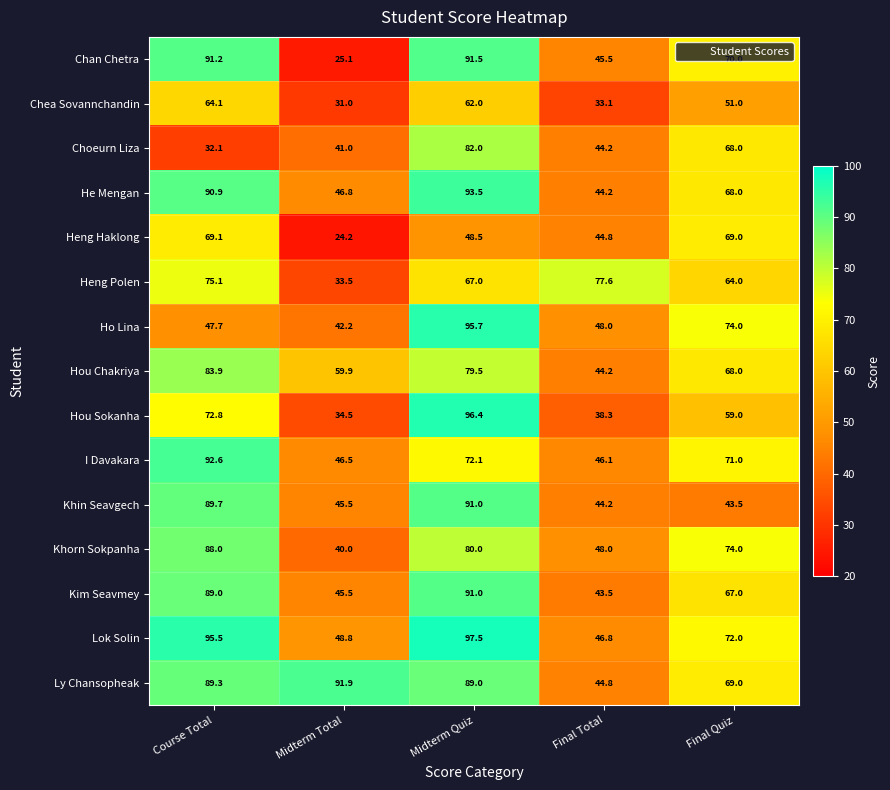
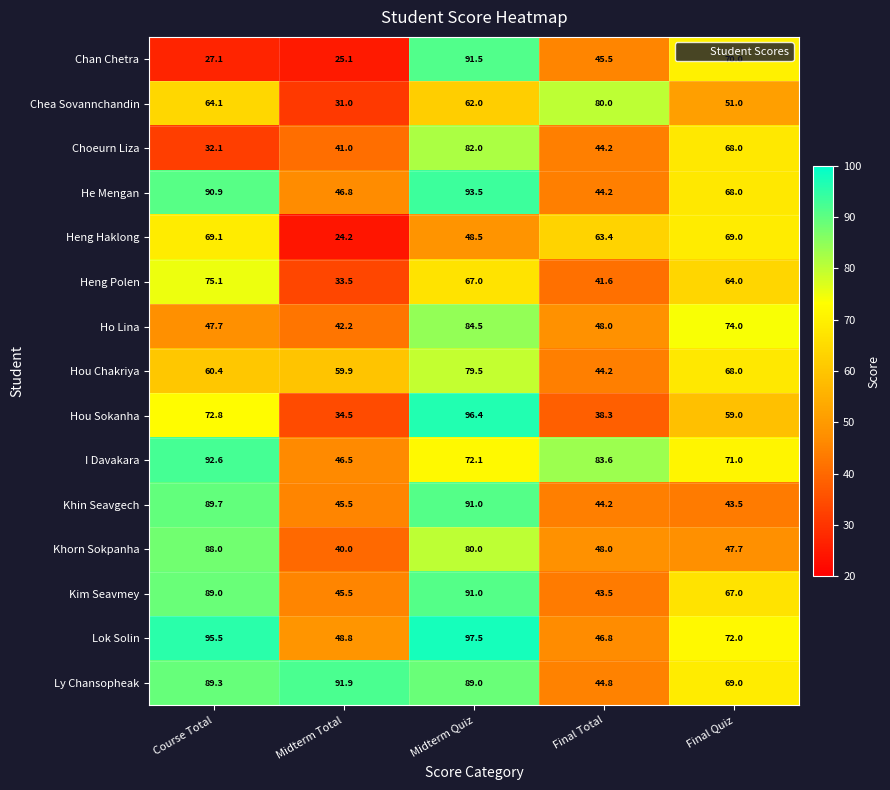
  {
    "Chan Chetra": {
-     "Course Total": 91.2,
+     "Course Total": 27.1,
      "Midterm Total": 25.1,
      "Midterm Quiz": 91.5,
      "Final Total": 45.5
    },
    "Chea Sovannchandin": {
      "Course Total": 64.1,
      "Midterm Total": 31.0,
      "Midterm Quiz": 62.0,
-     "Final Total": 33.1,
+     "Final Total": 80.0,
      "Final Quiz": 51.0
    },
    "Choeurn Liza": {
      "Course Total": 32.1,
      "Midterm Total": 41.0,
      "Midterm Quiz": 82.0,
      "Final Total": 44.2,
      "Final Quiz": 68.0
    },
    "He Mengan": {
      "Course Total": 90.9,
      "Midterm Total": 46.8,
      "Midterm Quiz": 93.5,
      "Final Total": 44.2,
      "Final Quiz": 68.0
    },
    "Heng Haklong": {
      "Course Total": 69.1,
      "Midterm Total": 24.2,
      "Midterm Quiz": 48.5,
-     "Final Total": 44.8,
+     "Final Total": 63.4,
      "Final Quiz": 69.0
    },
    "Heng Polen": {
      "Course Total": 75.1,
      "Midterm Total": 33.5,
      "Midterm Quiz": 67.0,
-     "Final Total": 77.6,
+     "Final Total": 41.6,
      "Final Quiz": 64.0
    },
    "Ho Lina": {
      "Course Total": 47.7,
      "Midterm Total": 42.2,
-     "Midterm Quiz": 95.7,
+     "Midterm Quiz": 84.5,
      "Final Total": 48.0,
      "Final Quiz": 74.0
    },
    "Hou Chakriya": {
-     "Course Total": 83.9,
+     "Course Total": 60.4,
      "Midterm Total": 59.9,
      "Midterm Quiz": 79.5,
      "Final Total": 44.2,
      "Final Quiz": 68.0
    },
    "Hou Sokanha": {
      "Course Total": 72.8,
      "Midterm Total": 34.5,
      "Midterm Quiz": 96.4,
      "Final Total": 38.3,
      "Final Quiz": 59.0
    },
    "I Davakara": {
      "Course Total": 92.6,
      "Midterm Total": 46.5,
      "Midterm Quiz": 72.1,
-     "Final Total": 46.1,
+     "Final Total": 83.6,
      "Final Quiz": 71.0
    },
    "Khin Seavgech": {
      "Course Total": 89.7,
      "Midterm Total": 45.5,
      "Midterm Quiz": 91.0,
      "Final Total": 44.2,
      "Final Quiz": 43.5
    },
    "Khorn Sokpanha": {
      "Course Total": 88.0,
      "Midterm Total": 40.0,
      "Midterm Quiz": 80.0,
      "Final Total": 48.0,
-     "Final Quiz": 74.0
+     "Final Quiz": 47.7
    },
    "Kim Seavmey": {
      "Course Total": 89.0,
      "Midterm Total": 45.5,
      "Midterm Quiz": 91.0,
      "Final Total": 43.5,
      "Final Quiz": 67.0
    },
    "Lok Solin": {
      "Course Total": 95.5,
      "Midterm Total": 48.8,
      "Midterm Quiz": 97.5,
      "Final Total": 46.8,
      "Final Quiz": 72.0
    },
    "Ly Chansopheak": {
      "Course Total": 89.3,
      "Midterm Total": 91.9,
      "Midterm Quiz": 89.0,
      "Final Total": 44.8,
      "Final Quiz": 69.0
    }
  }
